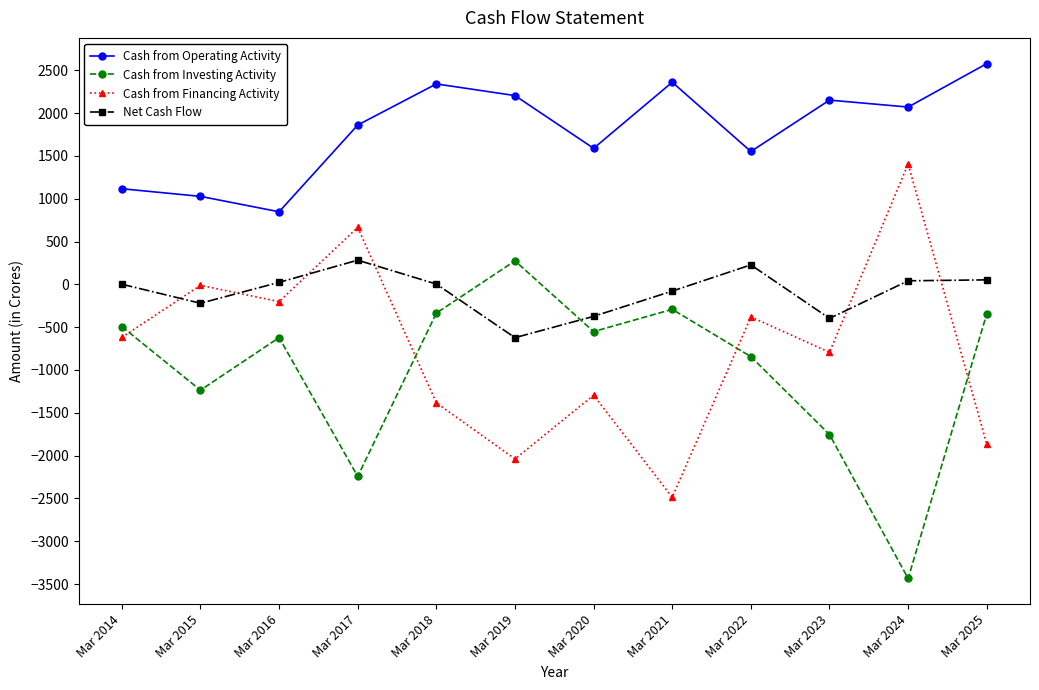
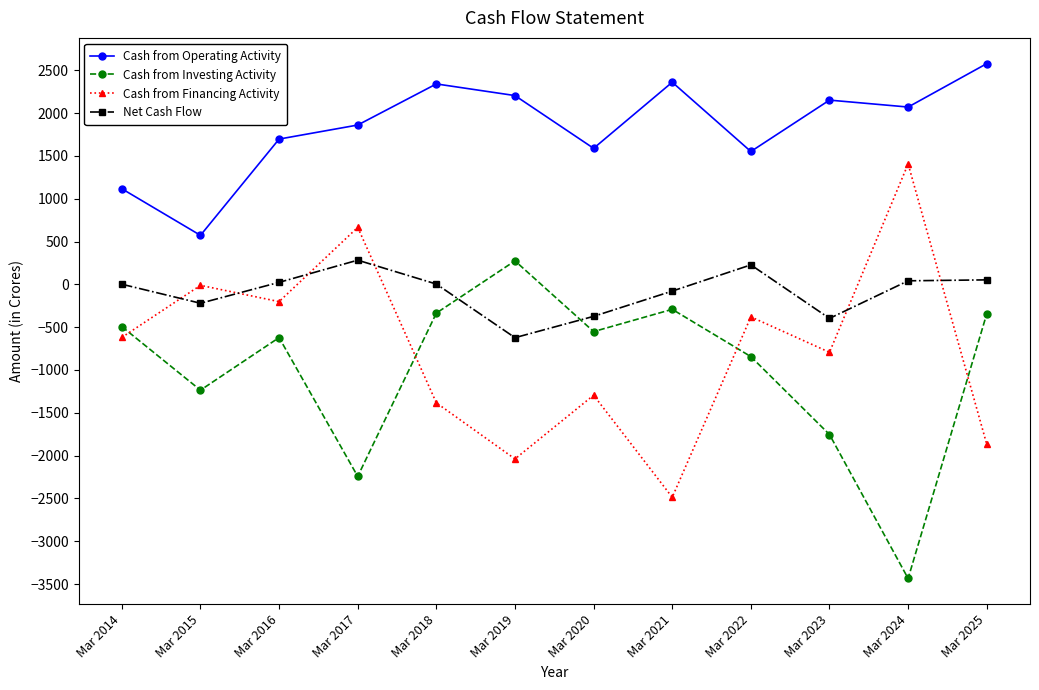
  {
    "Cash from Operating Activity": {
      "Mar 2014": 1100,
-     "Mar 2015": 1000,
-     "Mar 2016": 800,
+     "Mar 2015": 600,
+     "Mar 2016": 1700,
      "Mar 2017": 1900,
      "Mar 2018": 2300,
      "Mar 2019": 2200,
      "Mar 2020": 1600,
      "Mar 2021": 2400,
      "Mar 2022": 1600,
      "Mar 2023": 2200,
      "Mar 2024": 2100,
      "Mar 2025": 2600
    },
    "Cash from Investing Activity": {
      "Mar 2014": -500,
      "Mar 2015": -1200,
      "Mar 2016": -600,
      "Mar 2017": -2200,
      "Mar 2018": -300,
      "Mar 2019": 300,
      "Mar 2020": -600,
      "Mar 2021": -300,
      "Mar 2022": -800,
      "Mar 2023": -1800,
      "Mar 2024": -3400,
      "Mar 2025": -300
    },
    "Cash from Financing Activity": {
      "Mar 2014": -600,
      "Mar 2015": 0,
      "Mar 2016": -200,
      "Mar 2017": 700,
      "Mar 2018": -1400,
      "Mar 2019": -2000,
      "Mar 2020": -1300,
      "Mar 2021": -2500,
      "Mar 2022": -400,
      "Mar 2023": -800,
      "Mar 2024": 1400,
      "Mar 2025": -1900
    },
    "Net Cash Flow": {
      "Mar 2014": 0,
      "Mar 2015": -200,
      "Mar 2016": 0,
      "Mar 2017": 300,
      "Mar 2018": 0,
      "Mar 2019": -600,
      "Mar 2020": -400,
      "Mar 2021": -100,
      "Mar 2022": 200,
      "Mar 2023": -400,
      "Mar 2024": 0,
      "Mar 2025": 100
    }
  }
